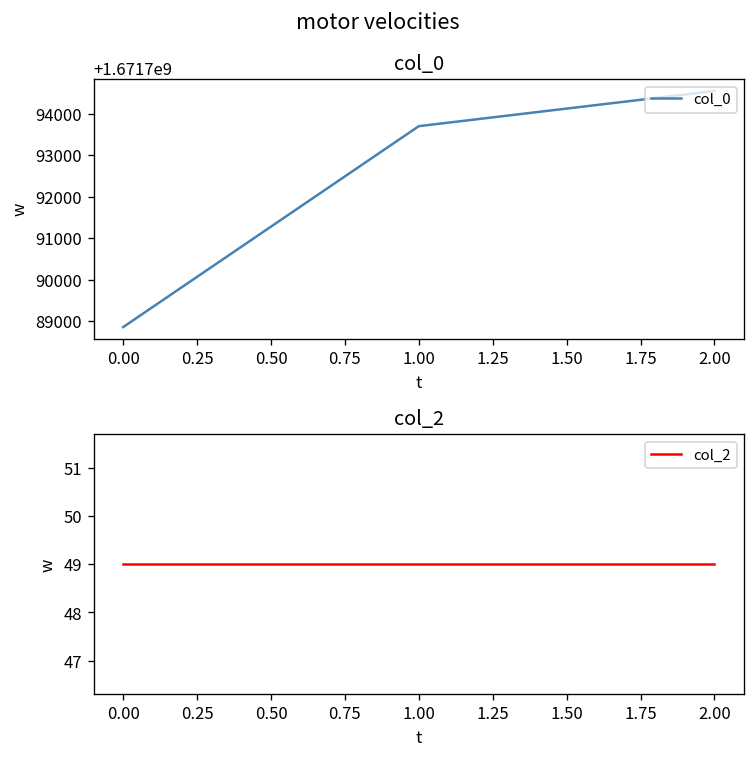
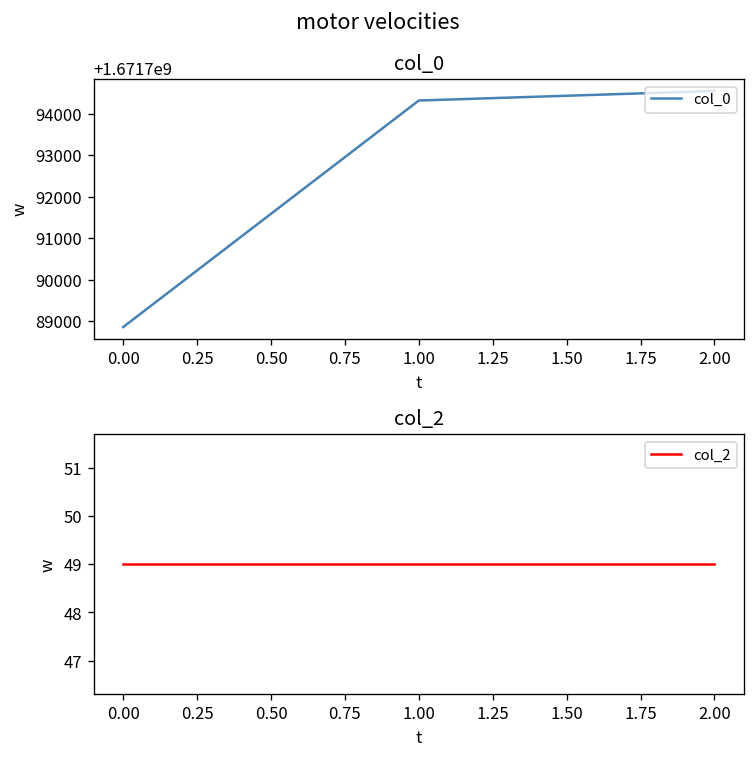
  {
    "col_0": {
      "0.00": 1671788900,
-     "1.00": 1671793700
+     "1.00": 1671794300
    },
    "col_2": {
      "0.00": 49.0,
      "1.00": 49.0,
      "2.00": 49.0
    }
  }
